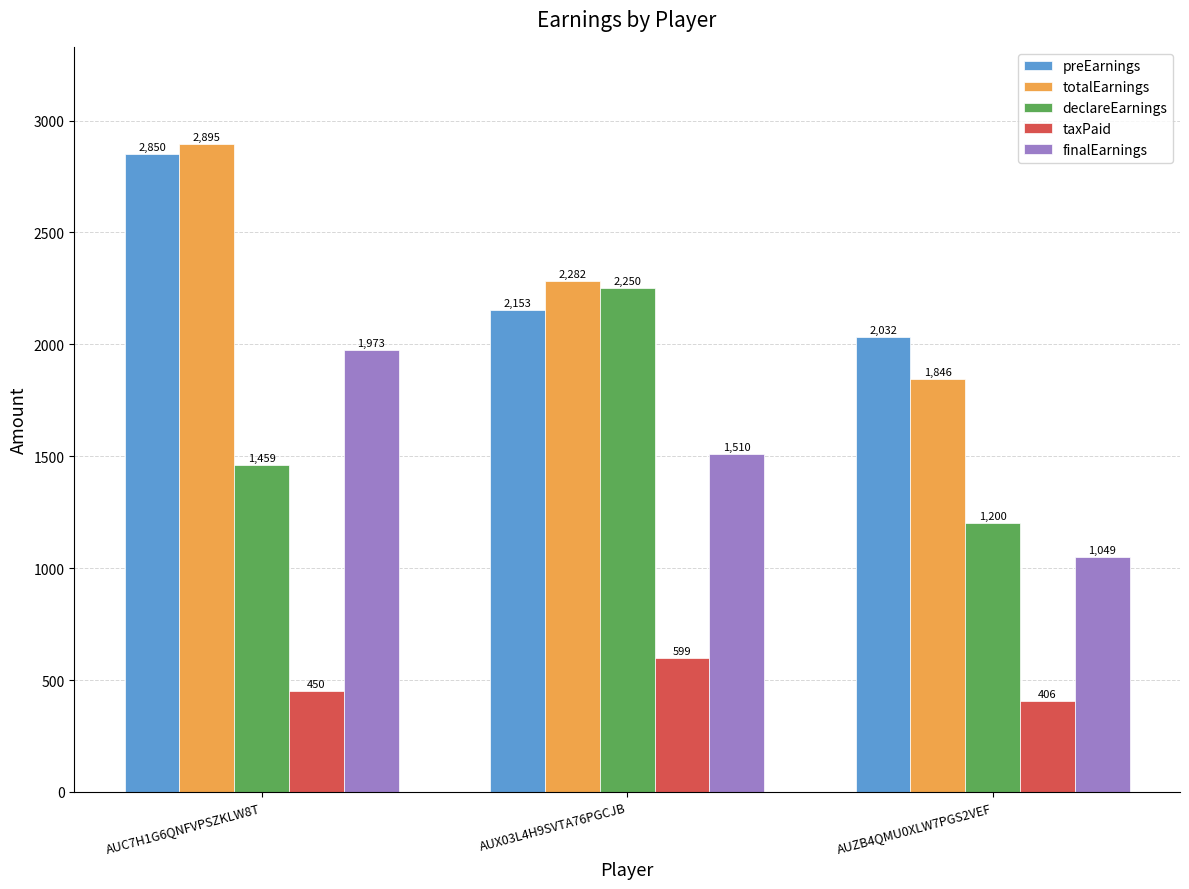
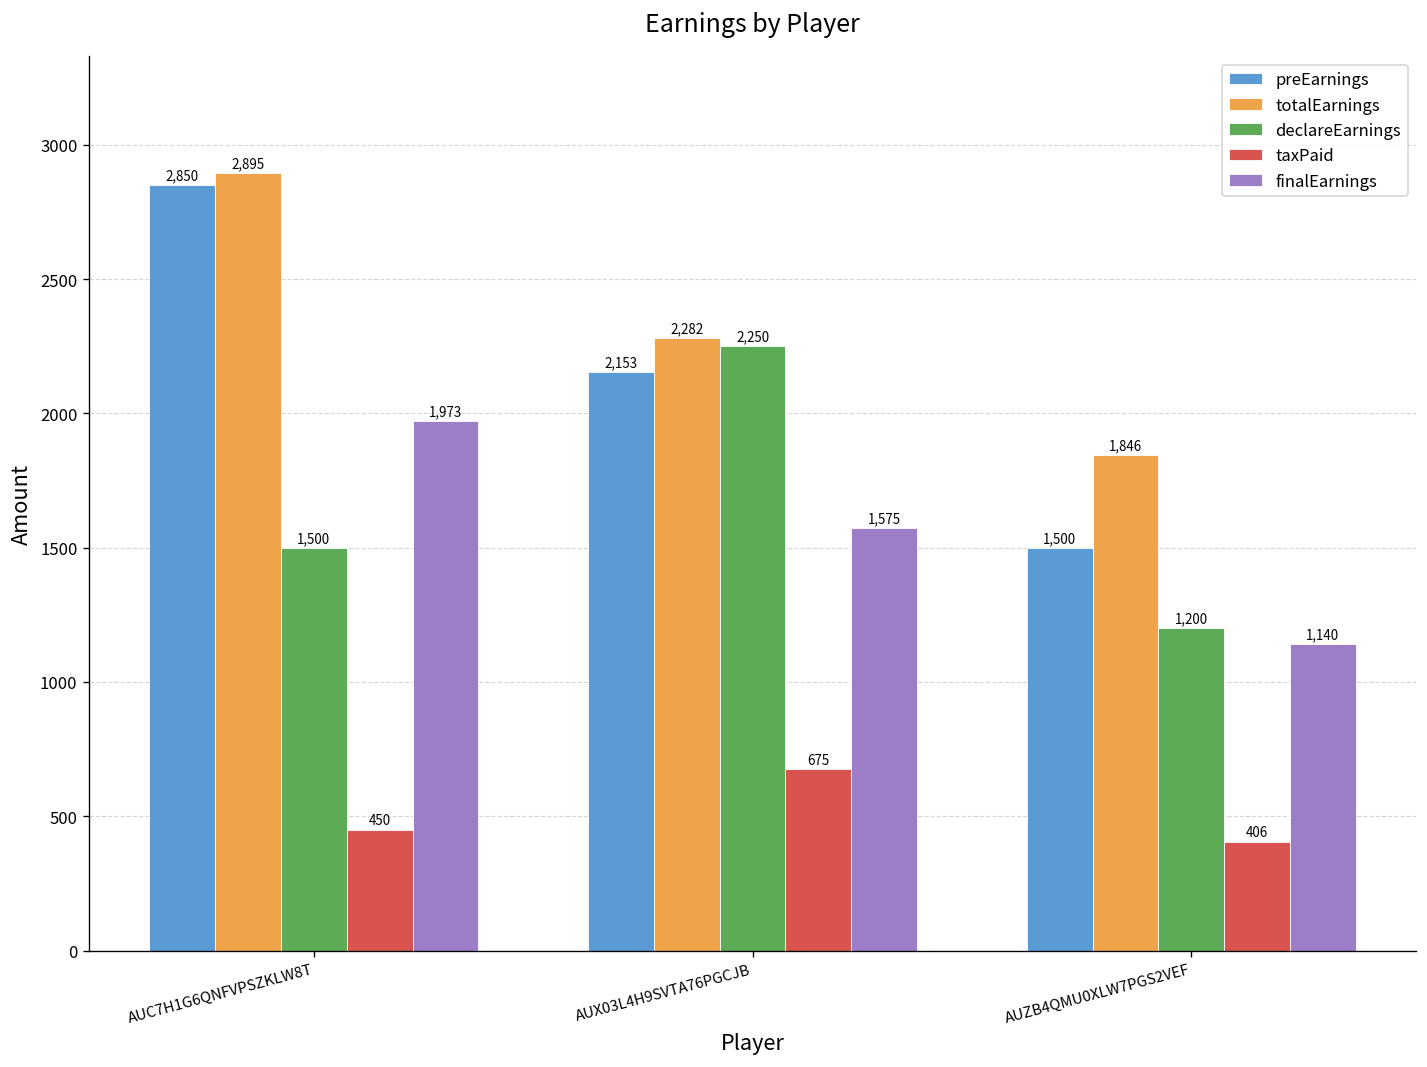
  {
    "preEarnings": {
      "AUC7H1G6QNFVPSZKLW8T": "2,850",
      "AUX03L4H9SVTA76PGCJB": "2,153",
-     "AUZB4QMU0XLW7PGS2VEF": "2,032"
+     "AUZB4QMU0XLW7PGS2VEF": "1,500"
    },
    "totalEarnings": {
      "AUC7H1G6QNFVPSZKLW8T": "2,895",
      "AUX03L4H9SVTA76PGCJB": "2,282",
      "AUZB4QMU0XLW7PGS2VEF": "1,846"
    },
    "declareEarnings": {
-     "AUC7H1G6QNFVPSZKLW8T": "1,459",
+     "AUC7H1G6QNFVPSZKLW8T": "1,500",
      "AUX03L4H9SVTA76PGCJB": "2,250",
      "AUZB4QMU0XLW7PGS2VEF": "1,200"
    },
    "taxPaid": {
      "AUC7H1G6QNFVPSZKLW8T": "450",
-     "AUX03L4H9SVTA76PGCJB": "599",
+     "AUX03L4H9SVTA76PGCJB": "675",
      "AUZB4QMU0XLW7PGS2VEF": "406"
    },
    "finalEarnings": {
      "AUC7H1G6QNFVPSZKLW8T": "1,973",
-     "AUX03L4H9SVTA76PGCJB": "1,510",
-     "AUZB4QMU0XLW7PGS2VEF": "1,049"
+     "AUX03L4H9SVTA76PGCJB": "1,575",
+     "AUZB4QMU0XLW7PGS2VEF": "1,140"
    }
  }
